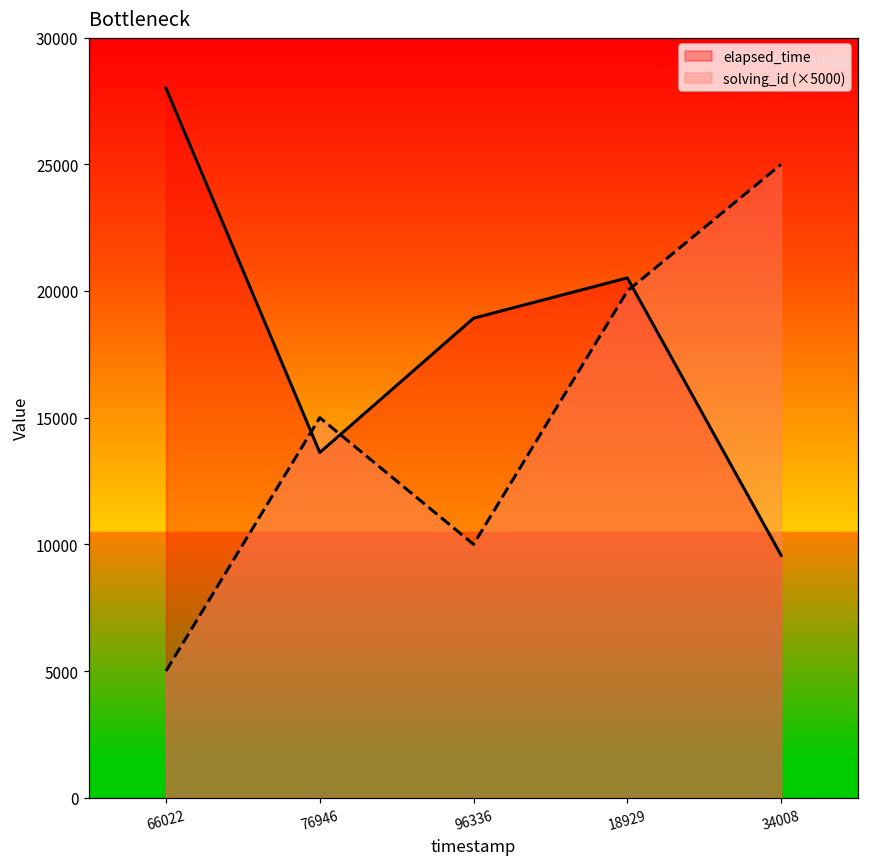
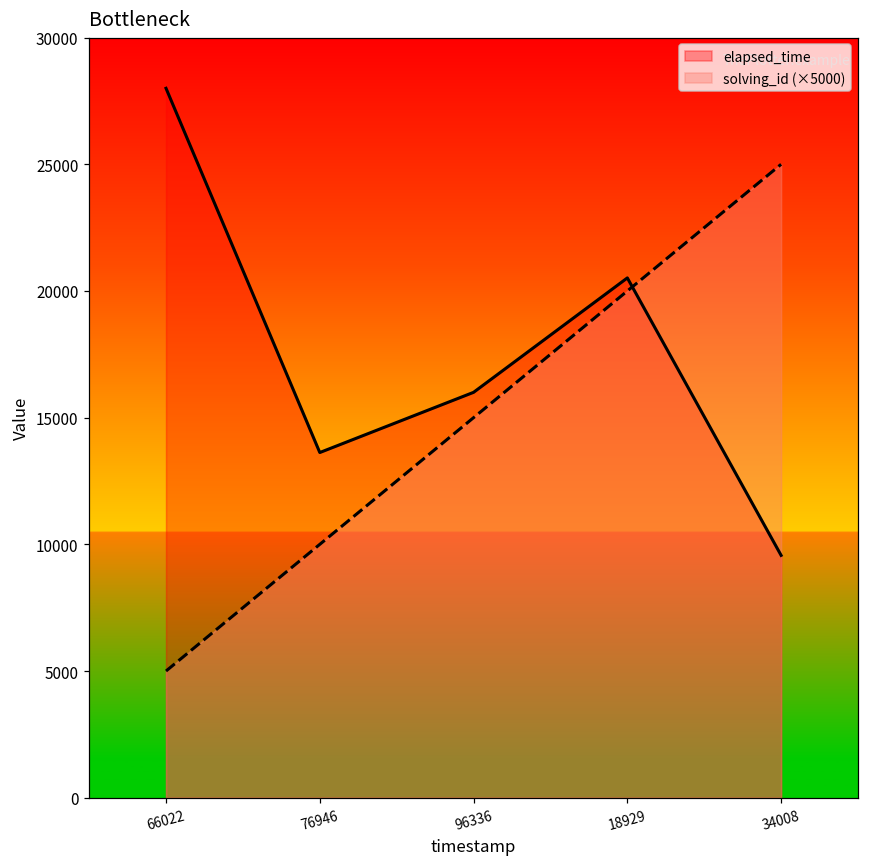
  {
    "elapsed_time": {
      "66022": 28000,
      "76946": 13600,
-     "96336": 18900,
+     "96336": 16000,
      "18929": 20500,
      "34008": 9600
    },
    "solving_id (×5000)": {
      "66022": 5000,
-     "76946": 15000,
-     "96336": 10000,
+     "76946": 10000,
+     "96336": 15000,
      "18929": 20000,
      "34008": 25000
    }
  }
